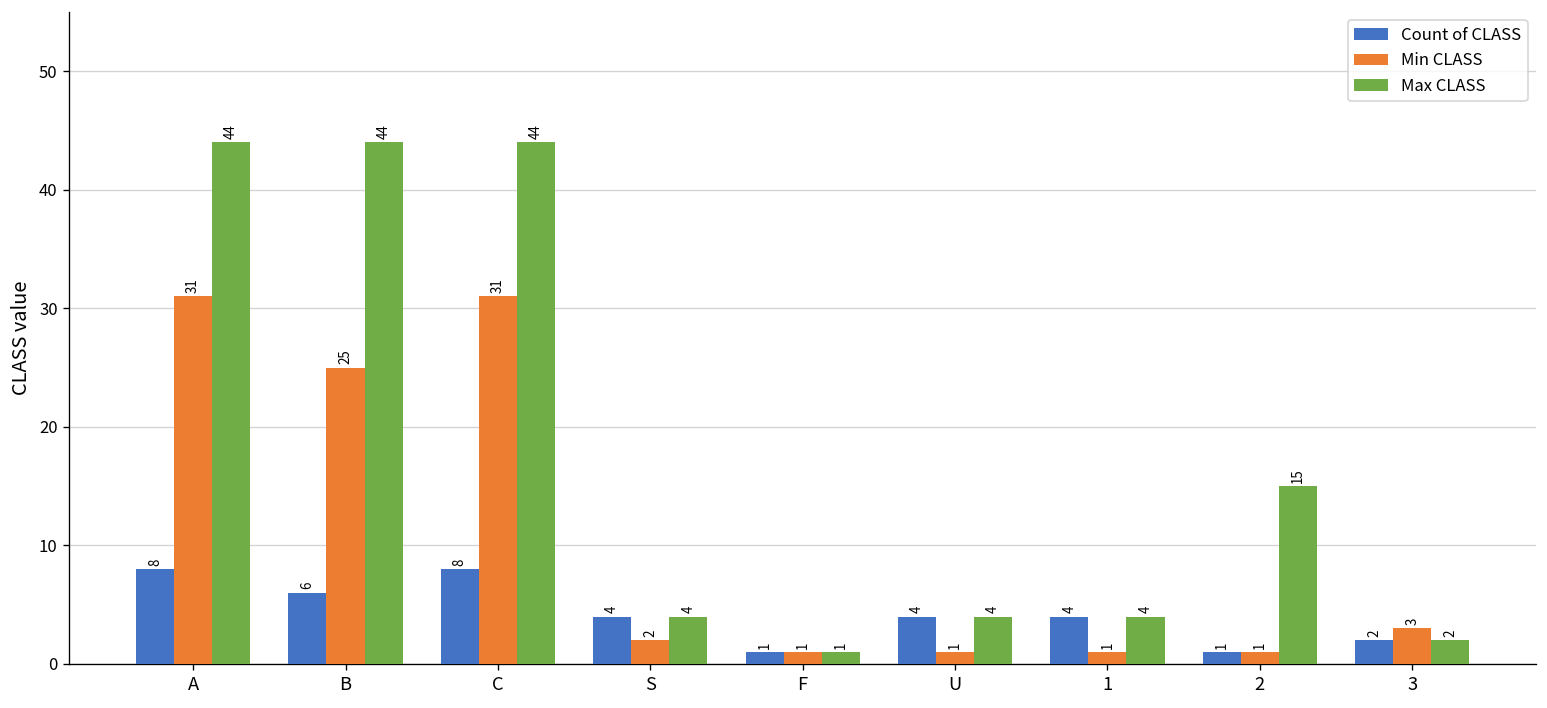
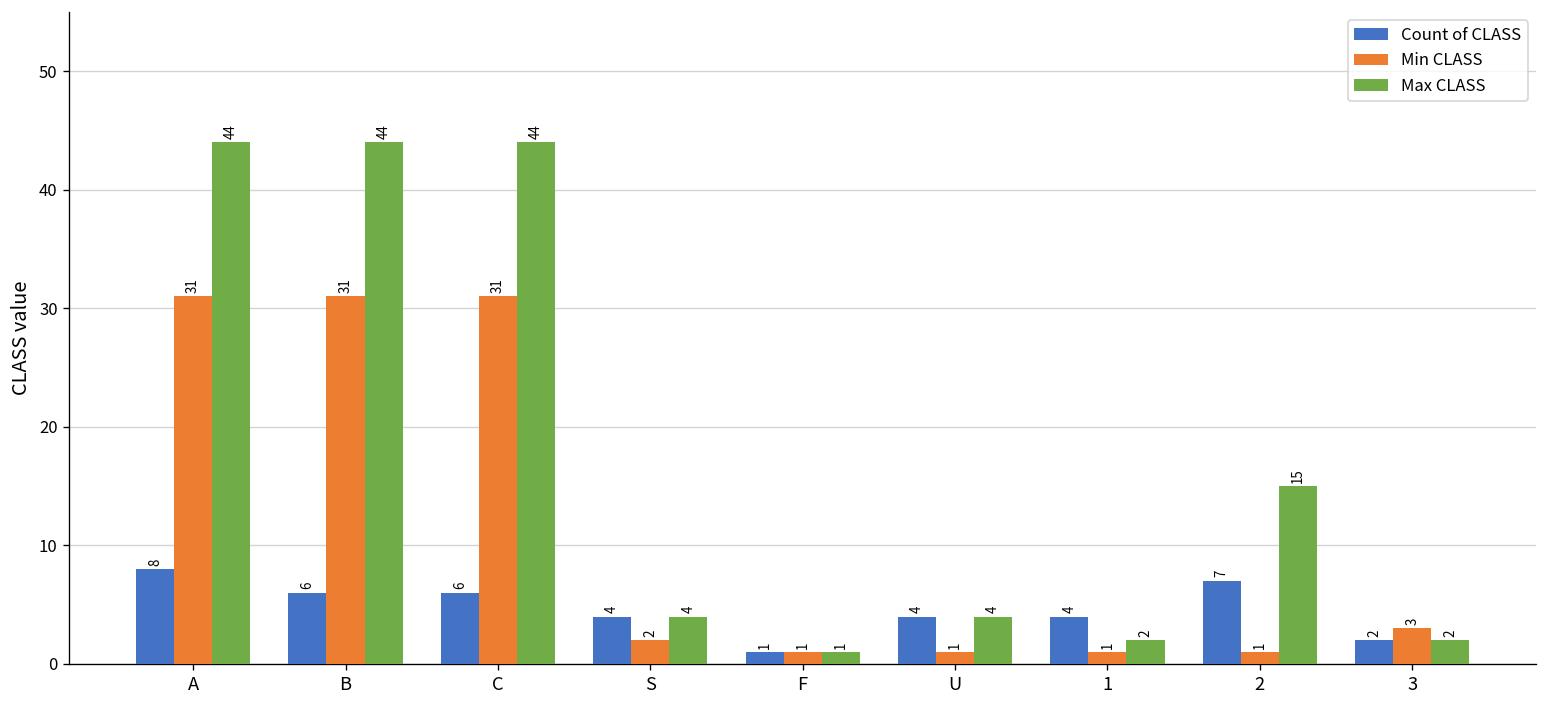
  {
    "Count of CLASS": {
      "A": 8,
      "B": 6,
-     "C": 8,
+     "C": 6,
      "S": 4,
      "F": 1,
      "U": 4,
      "1": 4,
-     "2": 1,
+     "2": 7,
      "3": 2
    },
    "Min CLASS": {
      "A": 31,
-     "B": 25,
+     "B": 31,
      "C": 31,
      "S": 2,
      "F": 1,
      "U": 1,
      "1": 1,
      "2": 1,
      "3": 3
    },
    "Max CLASS": {
      "A": 44,
      "B": 44,
      "C": 44,
      "S": 4,
      "F": 1,
      "U": 4,
-     "1": 4,
+     "1": 2,
      "2": 15,
      "3": 2
    }
  }
